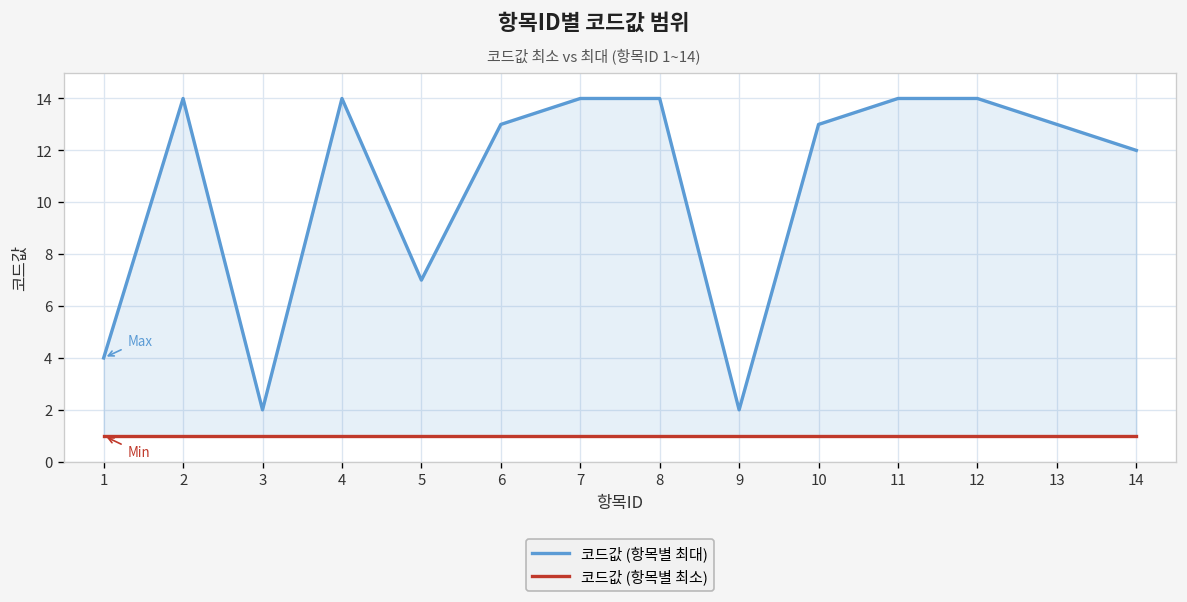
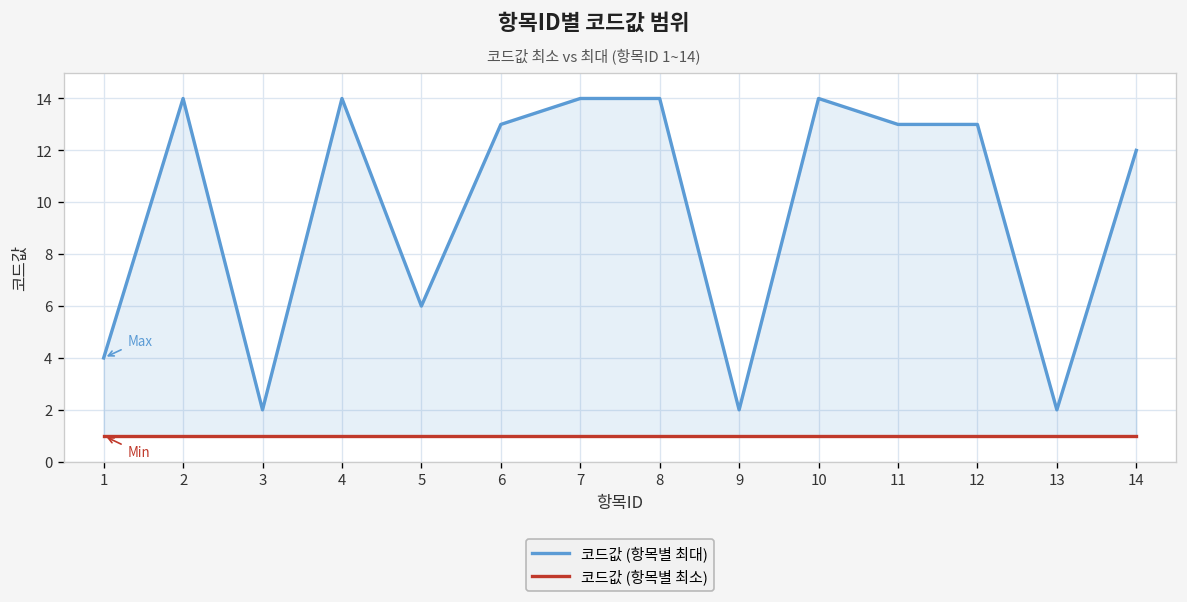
  {
    "코드값 (항목별 최대)": {
      "1": 4,
      "2": 14,
      "3": 2,
      "4": 14,
-     "5": 7,
+     "5": 6,
      "6": 13,
      "7": 14,
      "8": 14,
      "9": 2,
-     "10": 13,
-     "11": 14,
-     "12": 14,
-     "13": 13,
+     "10": 14,
+     "11": 13,
+     "12": 13,
+     "13": 2,
      "14": 12
    },
    "코드값 (항목별 최소)": {
      "1": 1,
      "2": 1,
      "3": 1,
      "4": 1,
      "5": 1,
      "6": 1,
      "7": 1,
      "8": 1,
      "9": 1,
      "10": 1,
      "11": 1,
      "12": 1,
      "13": 1,
      "14": 1
    }
  }
